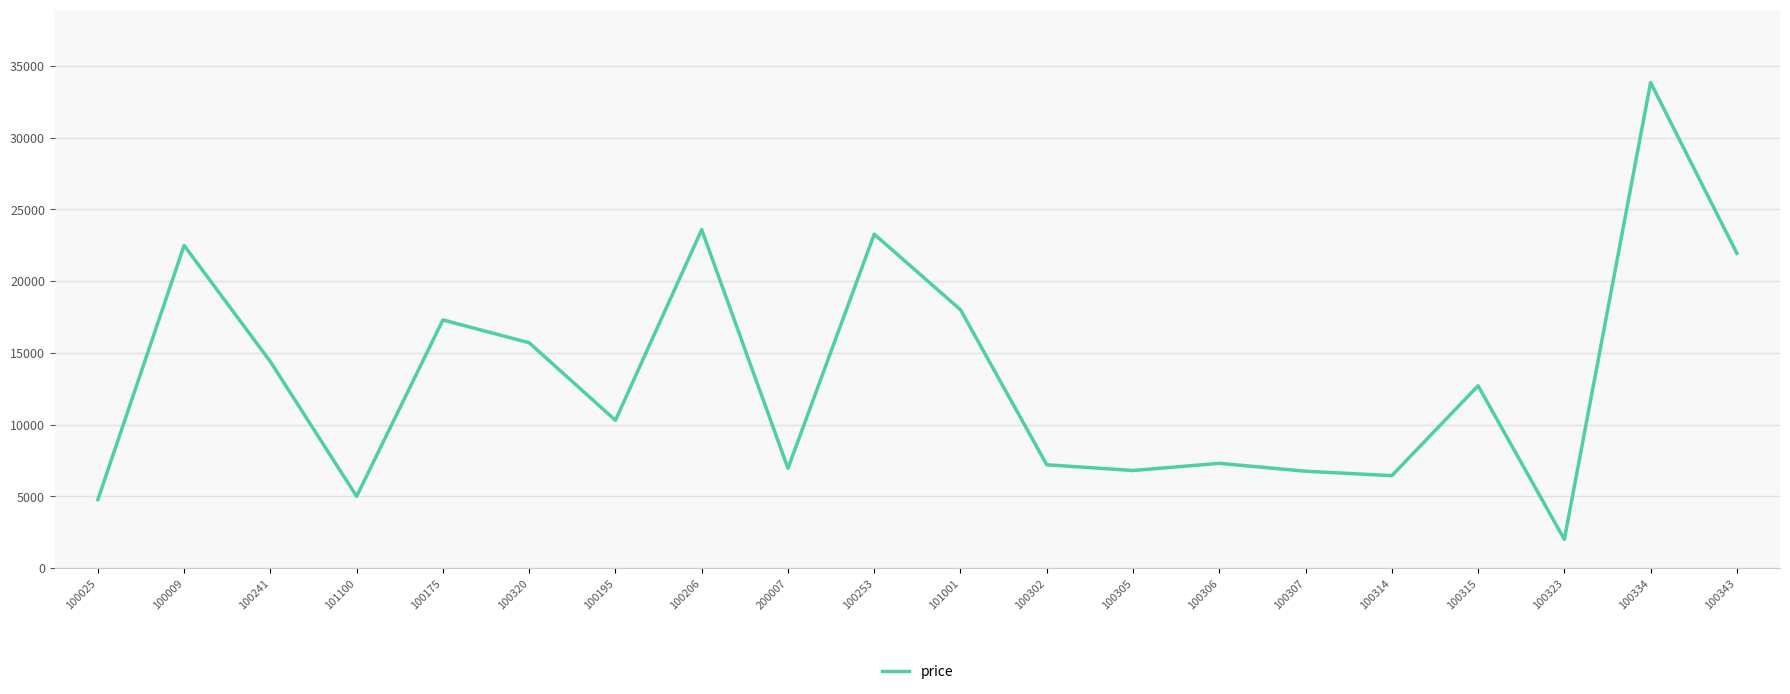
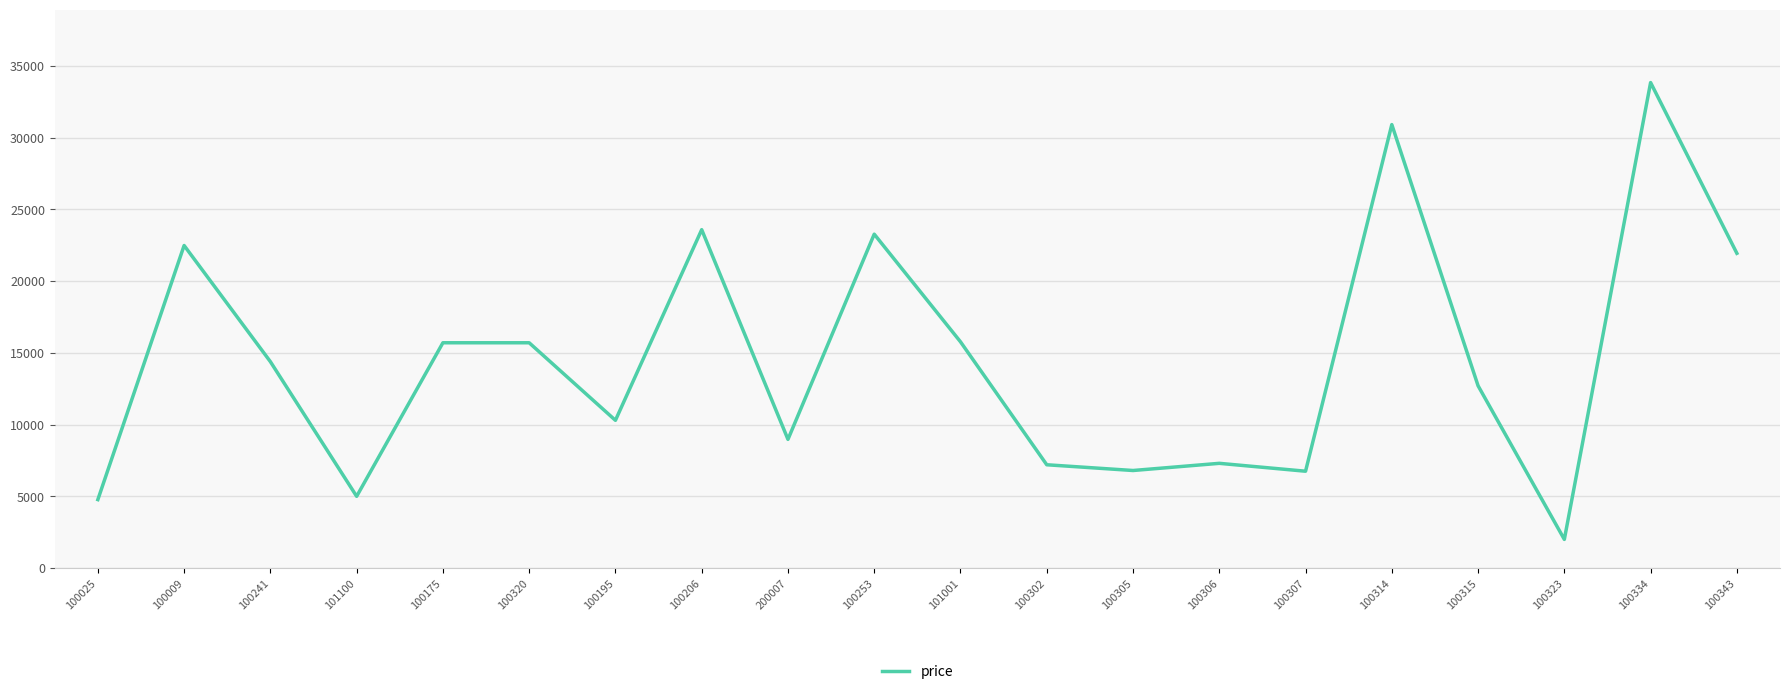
  {
    "100025": 4800,
    "100009": 22500,
    "100241": 14400,
    "101100": 5000,
-   "100175": 17300,
+   "100175": 15700,
    "100320": 15700,
    "100195": 10300,
    "100206": 23600,
-   "200007": 7000,
+   "200007": 9000,
    "100253": 23300,
-   "101001": 18000,
+   "101001": 15800,
    "100302": 7200,
    "100305": 6800,
    "100306": 7300,
    "100307": 6800,
-   "100314": 6400,
+   "100314": 30900,
    "100315": 12700,
    "100323": 2000,
    "100334": 33800,
    "100343": 21900
  }
